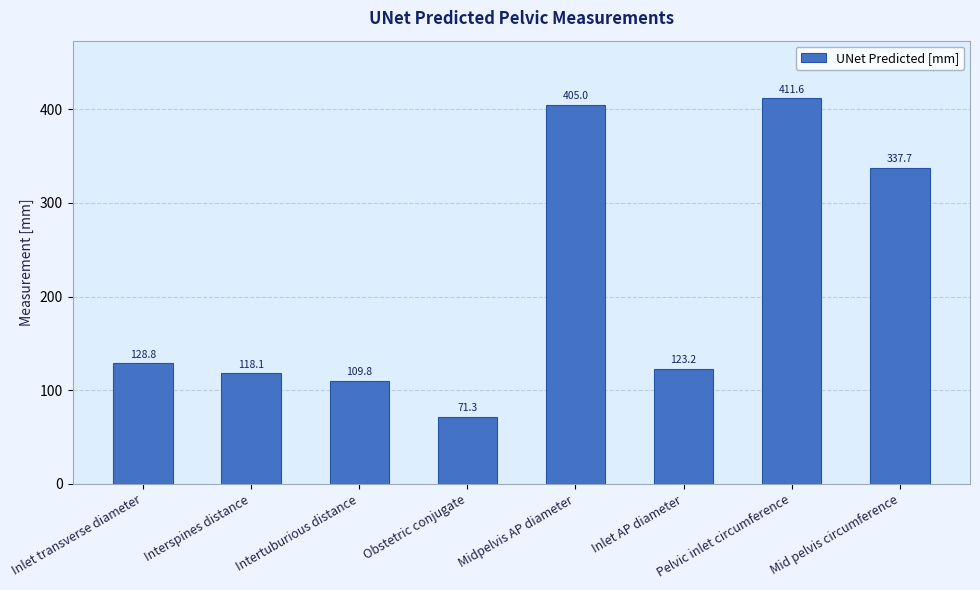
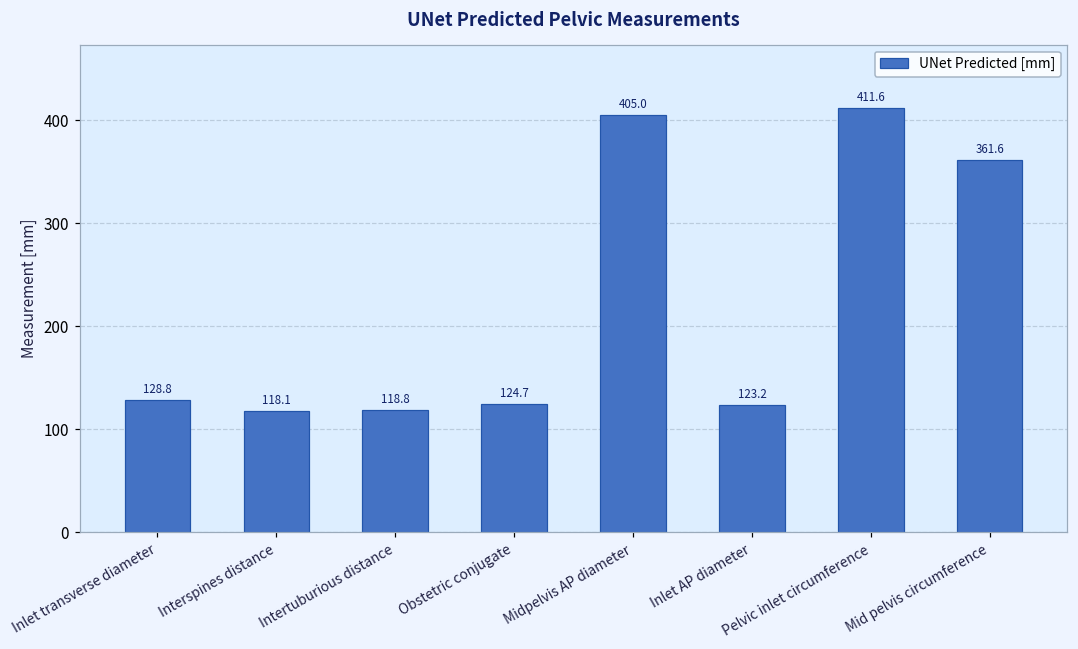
  {
    "Inlet transverse diameter": 128.8,
    "Interspines distance": 118.1,
-   "Intertuburious distance": 109.8,
-   "Obstetric conjugate": 71.3,
+   "Intertuburious distance": 118.8,
+   "Obstetric conjugate": 124.7,
    "Midpelvis AP diameter": 405.0,
    "Inlet AP diameter": 123.2,
    "Pelvic inlet circumference": 411.6,
-   "Mid pelvis circumference": 337.7
+   "Mid pelvis circumference": 361.6
  }
